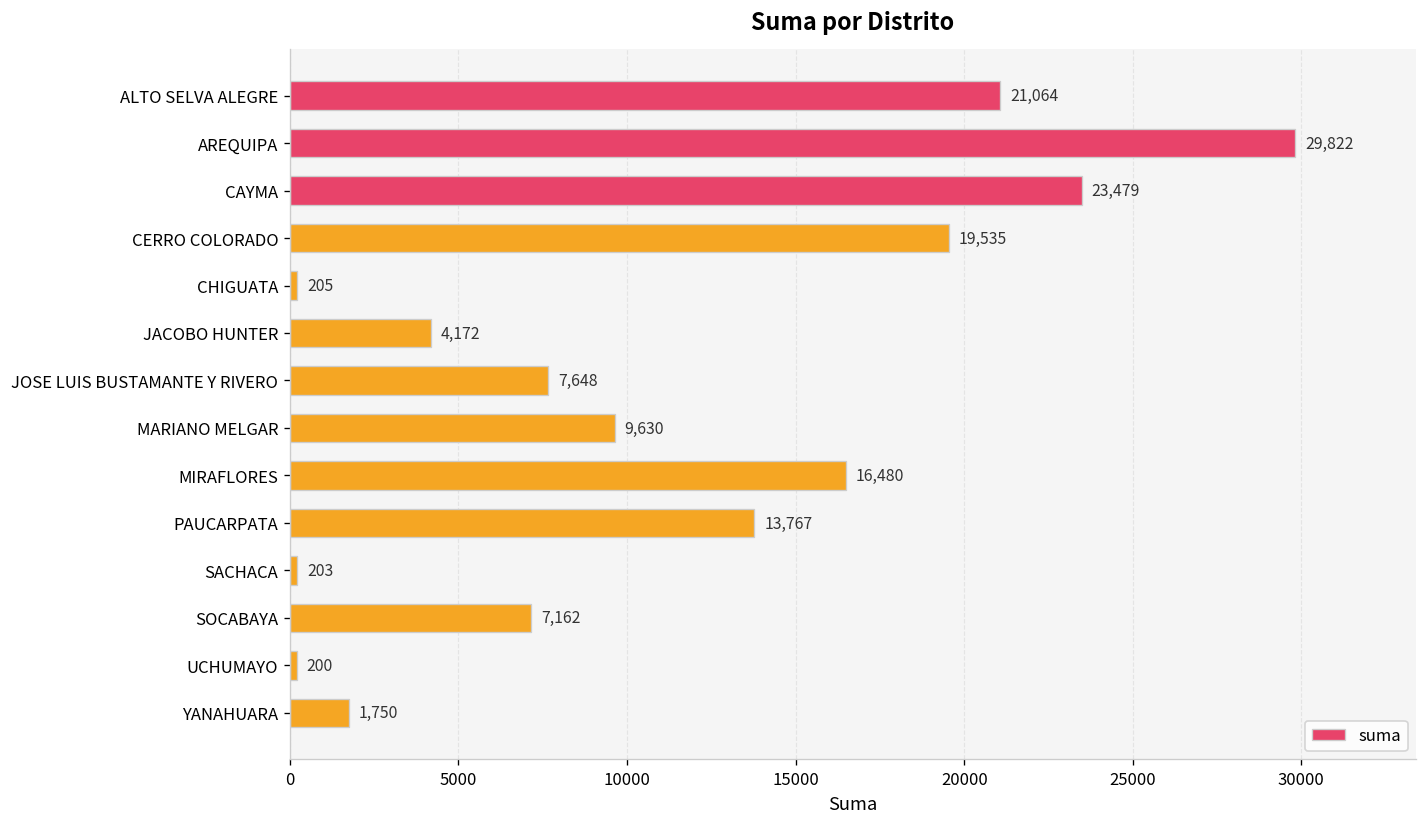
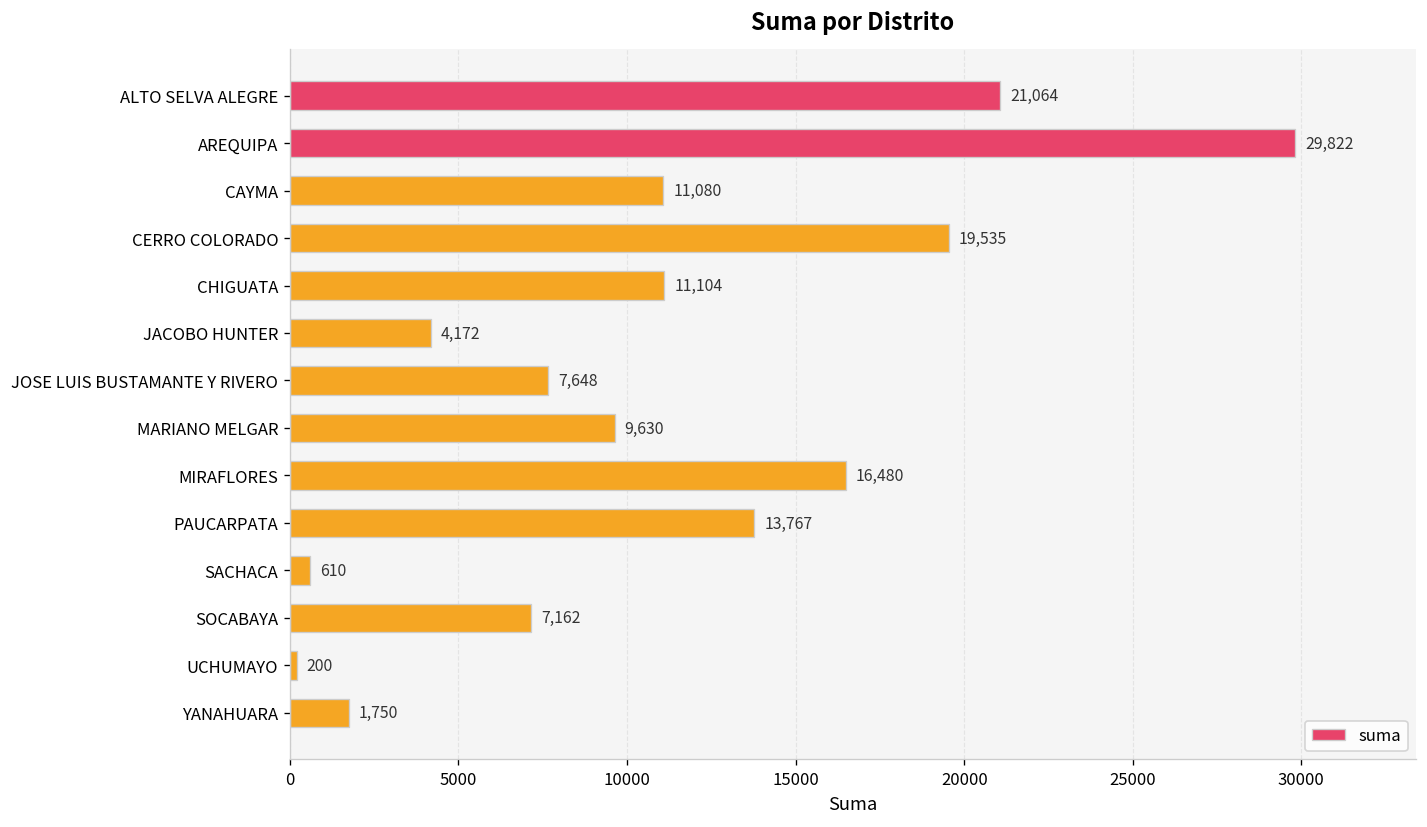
  {
    "ALTO SELVA ALEGRE": "21,064",
    "AREQUIPA": "29,822",
-   "CAYMA": "23,479",
+   "CAYMA": "11,080",
    "CERRO COLORADO": "19,535",
-   "CHIGUATA": "205",
+   "CHIGUATA": "11,104",
    "JACOBO HUNTER": "4,172",
    "JOSE LUIS BUSTAMANTE Y RIVERO": "7,648",
    "MARIANO MELGAR": "9,630",
    "MIRAFLORES": "16,480",
    "PAUCARPATA": "13,767",
-   "SACHACA": "203",
+   "SACHACA": "610",
    "SOCABAYA": "7,162",
    "UCHUMAYO": "200",
    "YANAHUARA": "1,750"
  }
